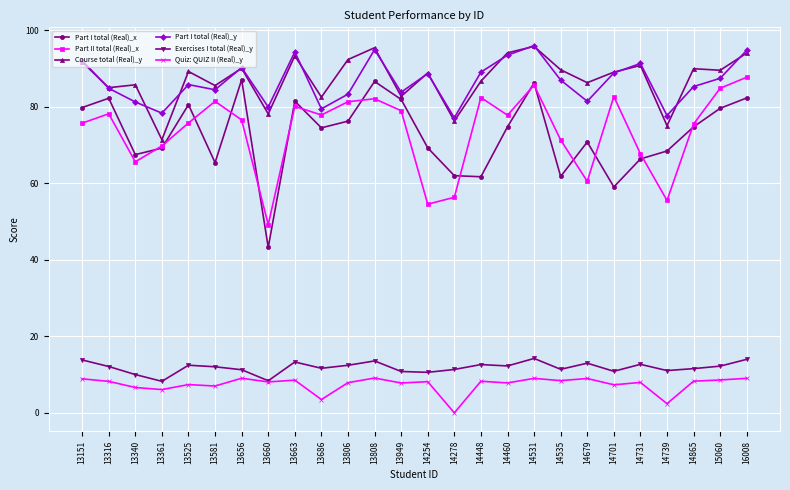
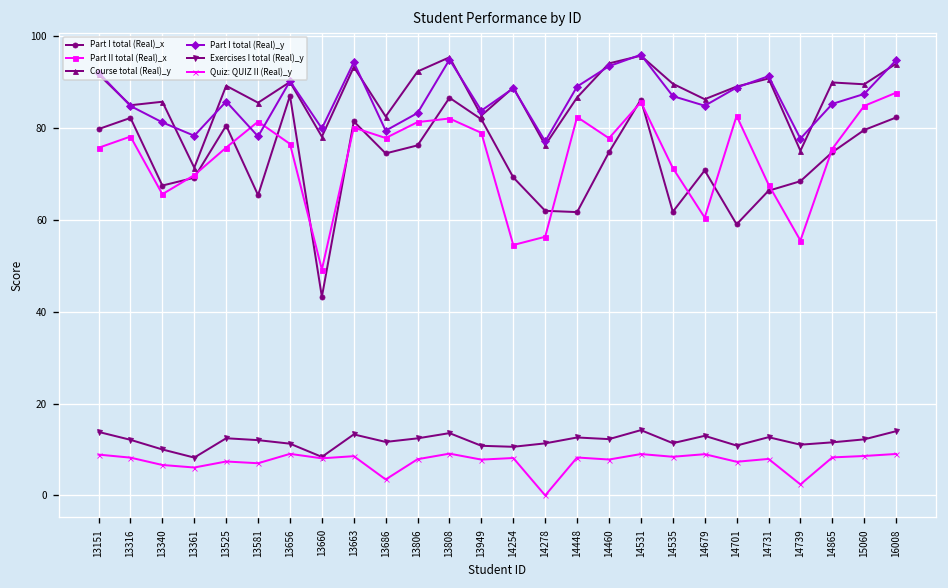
  {
    "Part I total (Real)_y": {
      "13340": 81,
      "13361": 78,
      "13525": 86,
-     "13581": 84,
+     "13581": 78,
      "13660": 80,
      "13663": 94,
      "13686": 79,
      "13806": 83,
      "13949": 84,
      "14278": 77,
      "14448": 89,
      "14535": 87,
-     "14679": 81,
+     "14679": 85,
      "14739": 78,
      "14865": 85,
      "15060": 87,
      "16008": 95
    }
  }
